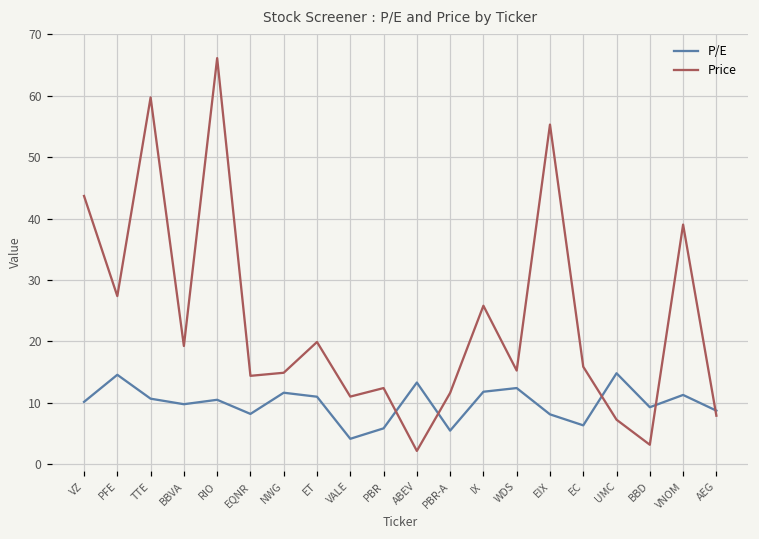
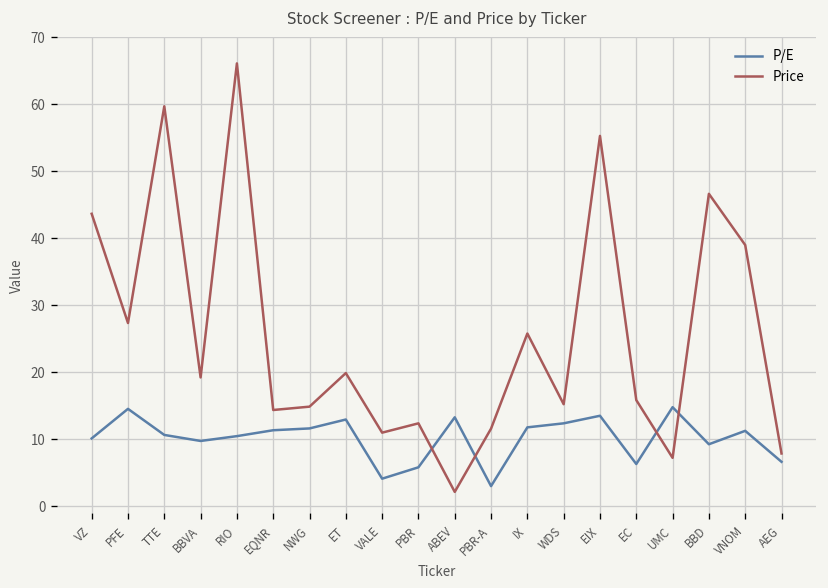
  {
    "P/E": {
      "VZ": 10,
      "PFE": 15,
      "TTE": 11,
      "BBVA": 10,
      "RIO": 10,
-     "EQNR": 8,
+     "EQNR": 11,
      "NWG": 12,
-     "ET": 11,
+     "ET": 13,
      "VALE": 4,
      "PBR": 6,
      "ABEV": 13,
-     "PBR-A": 5,
+     "PBR-A": 3,
      "IX": 12,
      "WDS": 12,
-     "EIX": 8,
+     "EIX": 14,
      "EC": 6,
      "UMC": 15,
      "BBD": 9,
      "VNOM": 11,
-     "AEG": 9
+     "AEG": 7
    },
    "Price": {
      "VZ": 44,
      "PFE": 27,
      "TTE": 60,
      "BBVA": 19,
      "RIO": 66,
      "EQNR": 14,
      "NWG": 15,
      "ET": 20,
      "VALE": 11,
      "PBR": 12,
      "ABEV": 2,
      "PBR-A": 12,
      "IX": 26,
      "WDS": 15,
      "EIX": 55,
      "EC": 16,
      "UMC": 7,
-     "BBD": 3,
+     "BBD": 47,
      "VNOM": 39,
      "AEG": 8
    }
  }
